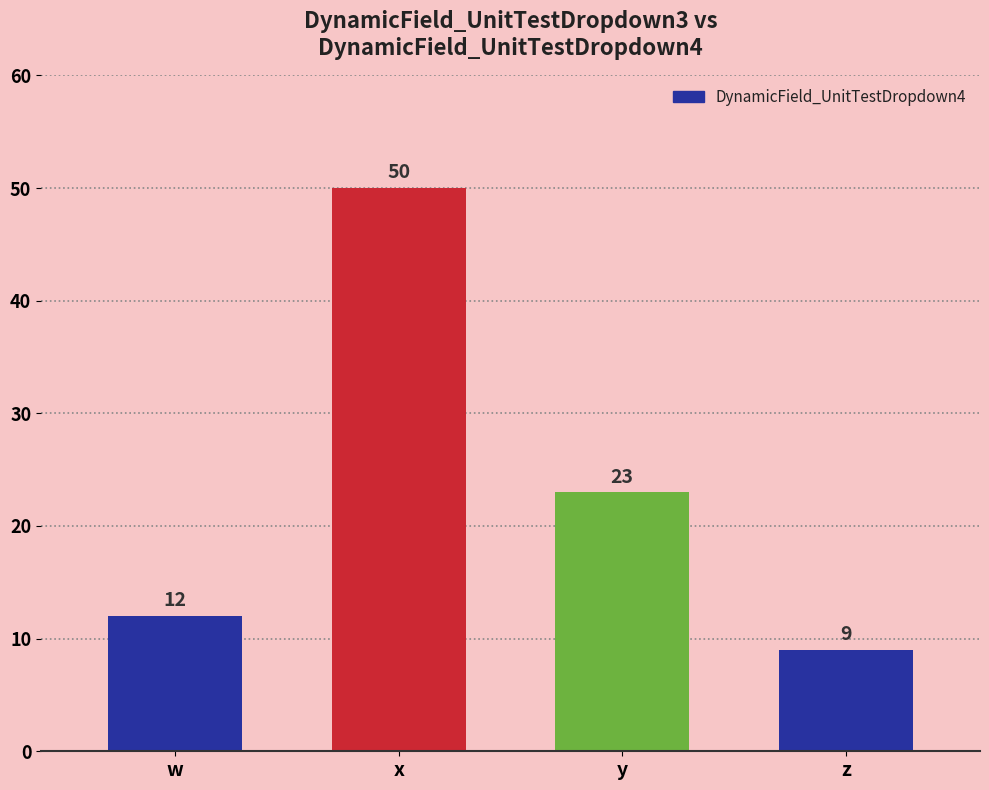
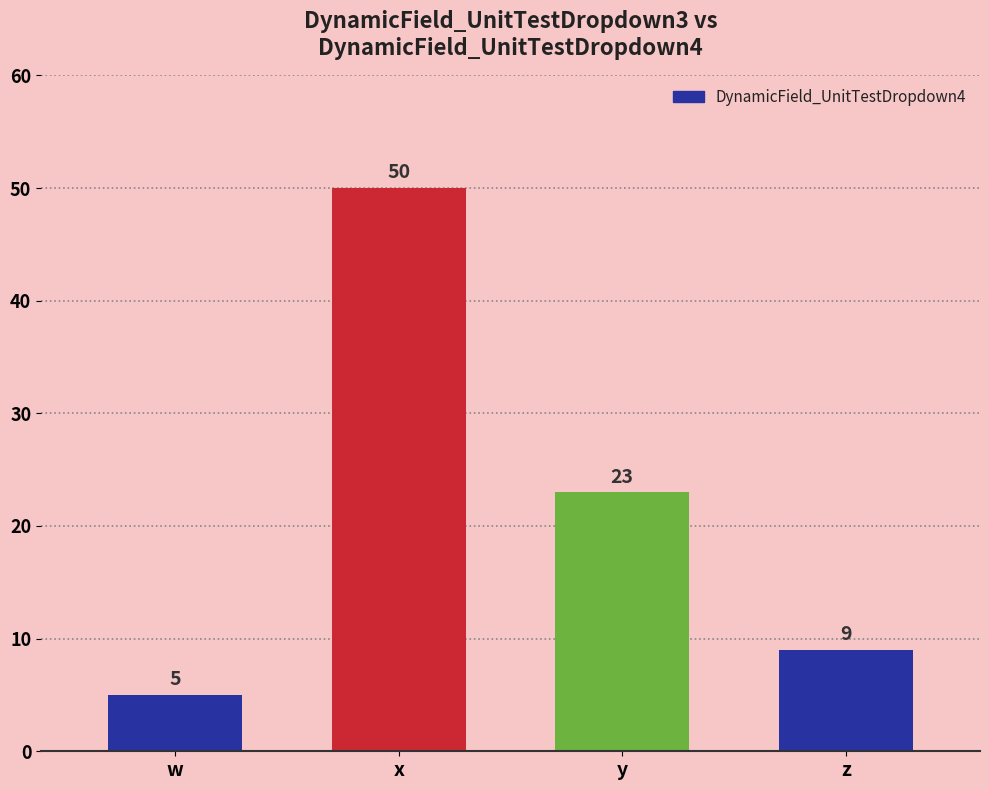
  {
-   "w": 12,
+   "w": 5,
    "x": 50,
    "y": 23,
    "z": 9
  }
